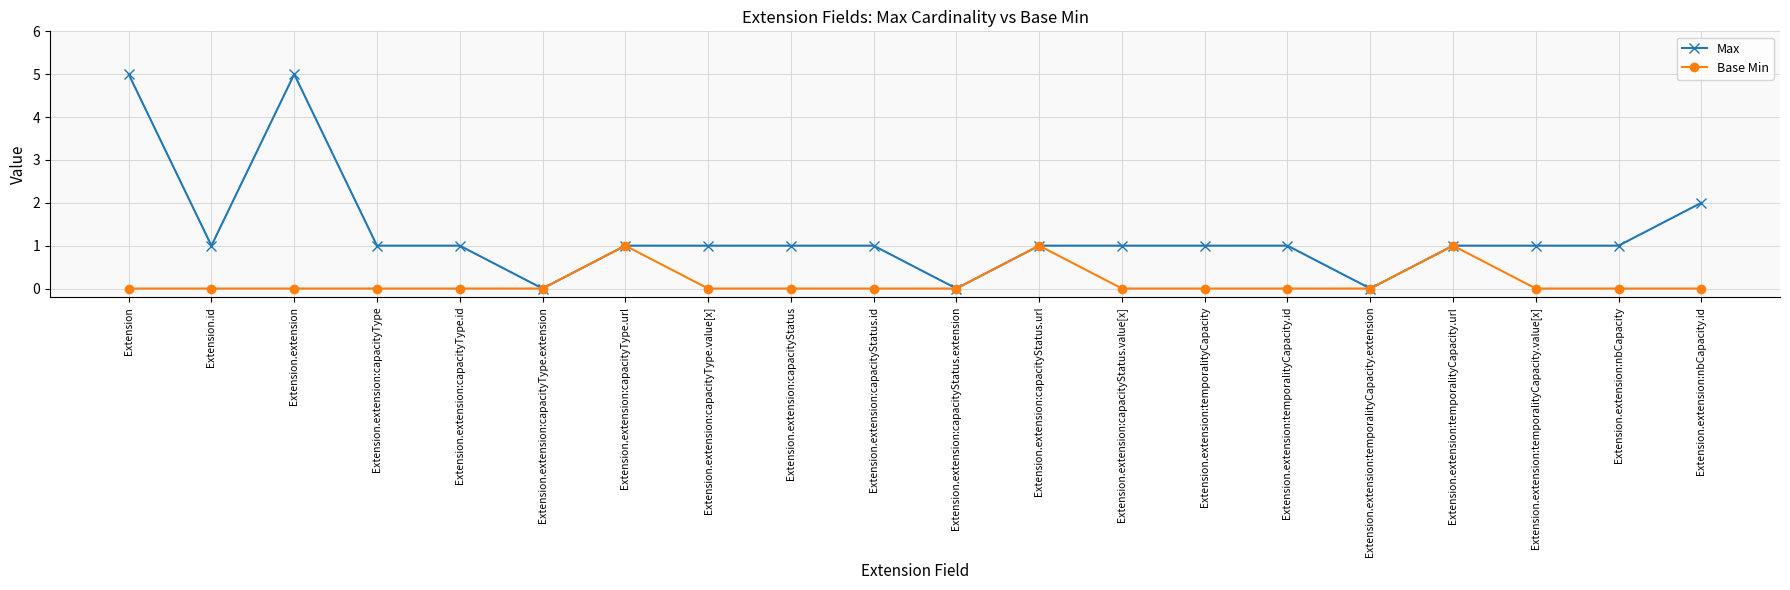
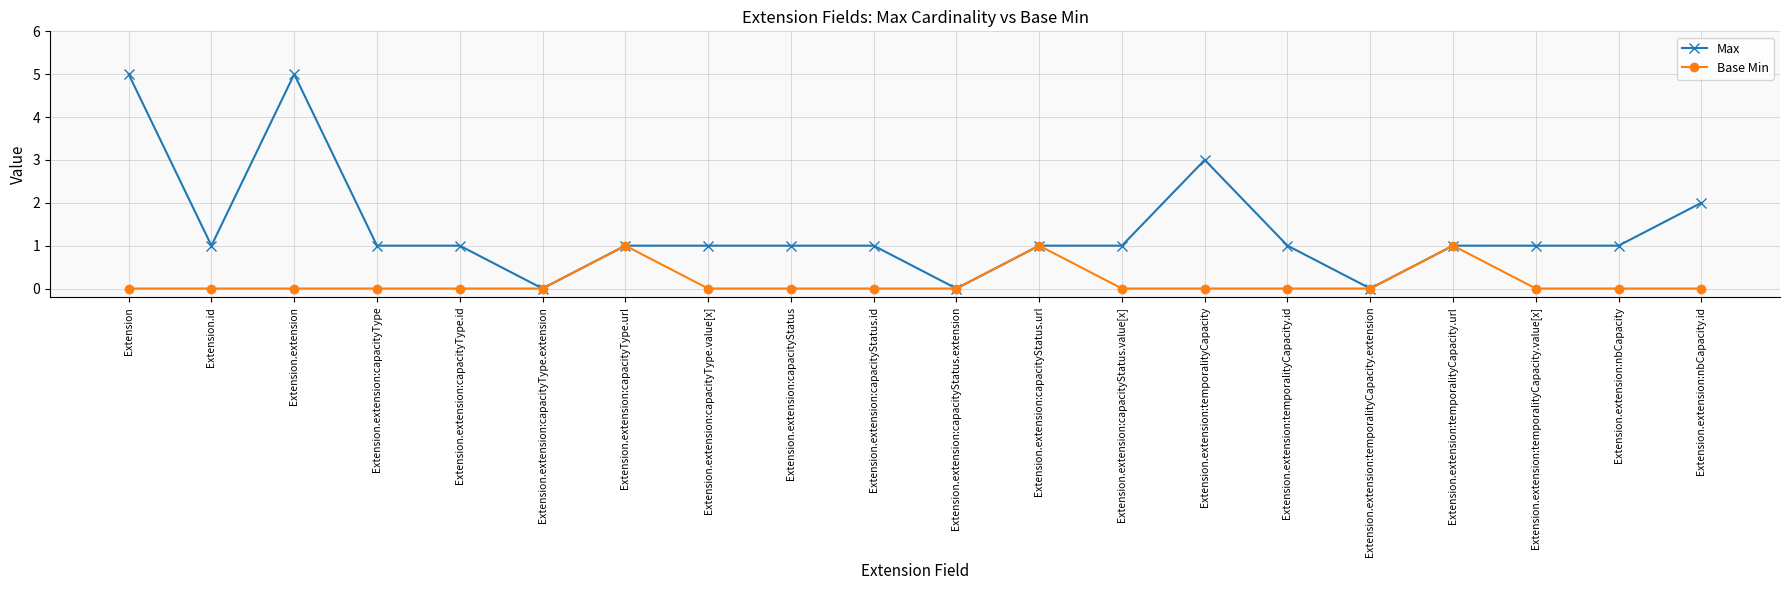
  {
    "Max": {
      "Extension": 5,
      "Extension.id": 1,
      "Extension.extension": 5,
      "Extension.extension:capacityType": 1,
      "Extension.extension:capacityType.id": 1,
      "Extension.extension:capacityType.value[x]": 1,
      "Extension.extension:capacityStatus": 1,
      "Extension.extension:capacityStatus.id": 1,
      "Extension.extension:capacityStatus.value[x]": 1,
-     "Extension.extension:temporalityCapacity": 1,
+     "Extension.extension:temporalityCapacity": 3,
      "Extension.extension:temporalityCapacity.id": 1,
      "Extension.extension:temporalityCapacity.value[x]": 1,
      "Extension.extension:nbCapacity": 1,
      "Extension.extension:nbCapacity.id": 2
    },
    "Base Min": {
      "Extension": 0,
      "Extension.id": 0,
      "Extension.extension": 0,
      "Extension.extension:capacityType": 0,
      "Extension.extension:capacityType.id": 0,
      "Extension.extension:capacityType.value[x]": 0,
      "Extension.extension:capacityStatus": 0,
      "Extension.extension:capacityStatus.id": 0,
      "Extension.extension:capacityStatus.value[x]": 0,
      "Extension.extension:temporalityCapacity": 0,
      "Extension.extension:temporalityCapacity.id": 0,
      "Extension.extension:temporalityCapacity.value[x]": 0,
      "Extension.extension:nbCapacity": 0,
      "Extension.extension:nbCapacity.id": 0
    }
  }
